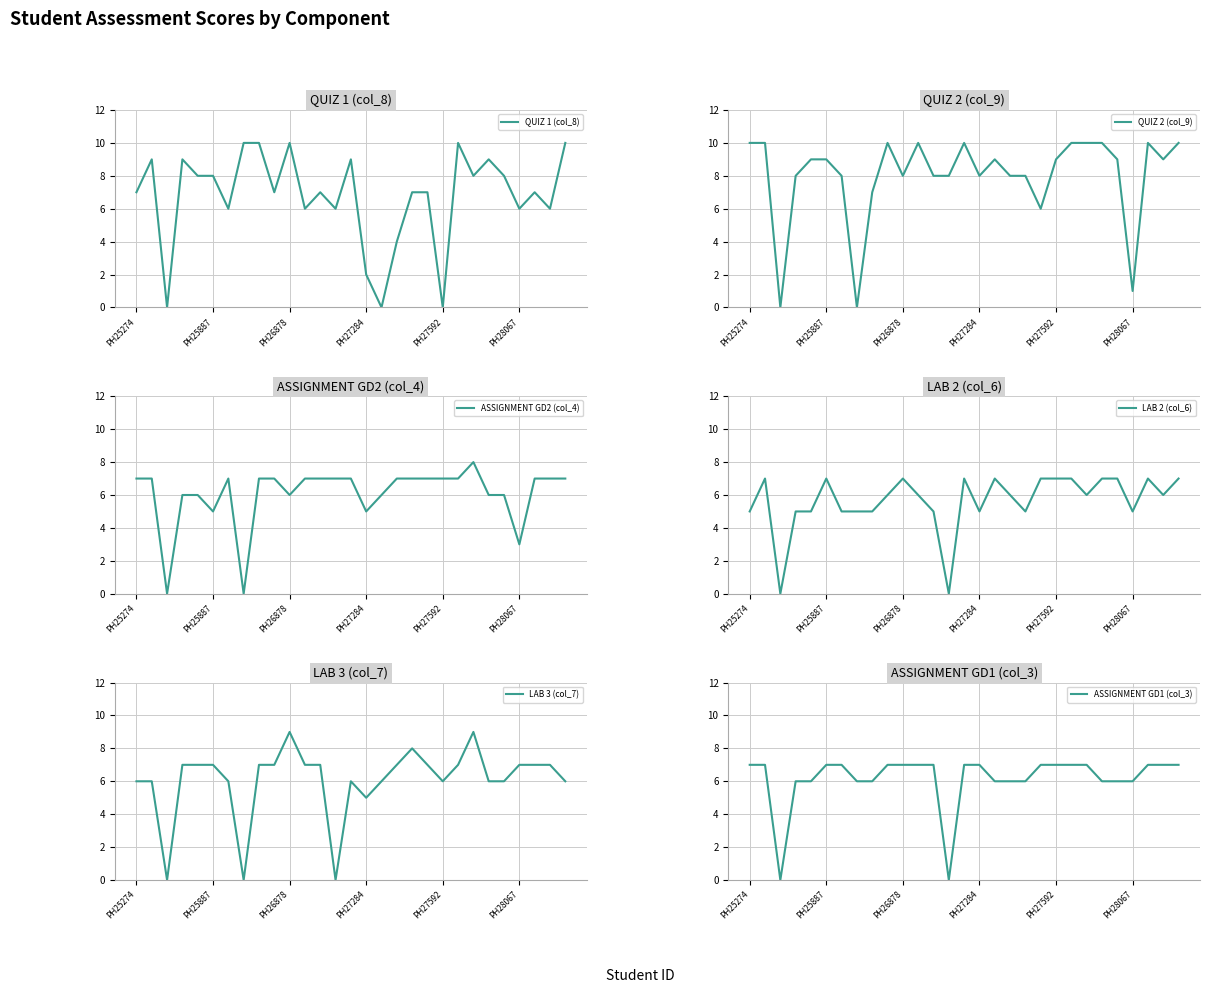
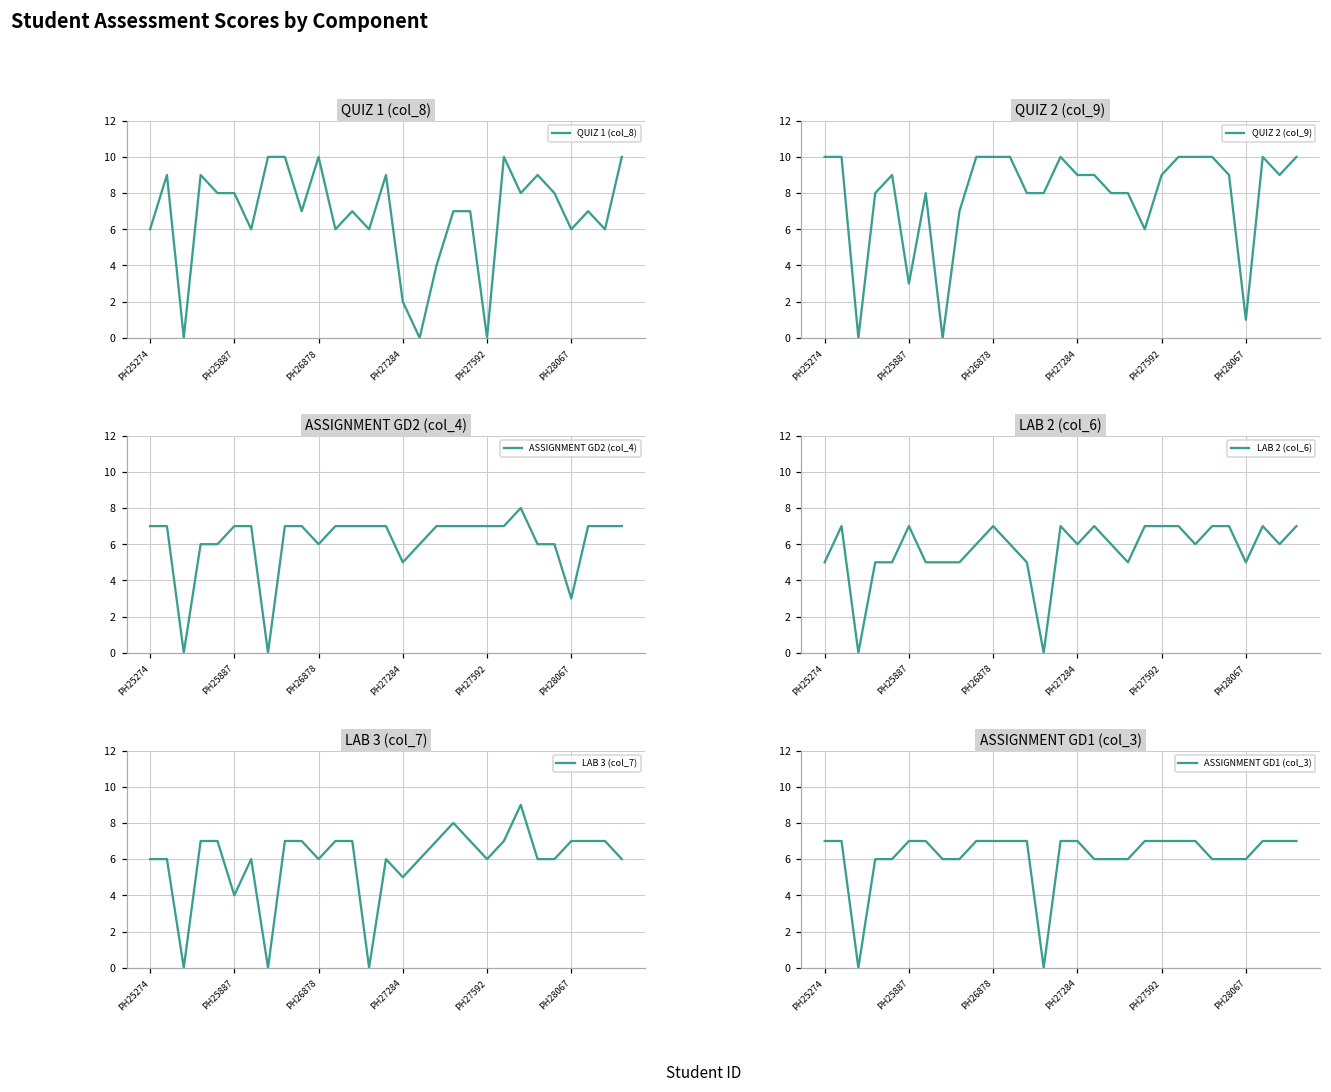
  {
    "QUIZ 1 (col_8)": {
-     "PH25274": 7,
+     "PH25274": 6,
      "PH25887": 8,
      "PH26878": 10,
      "PH27284": 2,
      "PH27592": 0,
      "PH28067": 6
    },
    "QUIZ 2 (col_9)": {
      "PH25274": 10,
-     "PH25887": 9,
-     "PH26878": 8,
-     "PH27284": 8,
+     "PH25887": 3,
+     "PH26878": 10,
+     "PH27284": 9,
      "PH27592": 9,
      "PH28067": 1
    },
    "ASSIGNMENT GD2 (col_4)": {
      "PH25274": 7,
-     "PH25887": 5,
+     "PH25887": 7,
      "PH26878": 6,
      "PH27284": 5,
      "PH27592": 7,
      "PH28067": 3
    },
    "LAB 2 (col_6)": {
      "PH25274": 5,
      "PH25887": 7,
      "PH26878": 7,
-     "PH27284": 5,
+     "PH27284": 6,
      "PH27592": 7,
      "PH28067": 5
    },
    "LAB 3 (col_7)": {
      "PH25274": 6,
-     "PH25887": 7,
-     "PH26878": 9,
+     "PH25887": 4,
+     "PH26878": 6,
      "PH27284": 5,
      "PH27592": 6,
      "PH28067": 7
    },
    "ASSIGNMENT GD1 (col_3)": {
      "PH25274": 7.0,
      "PH25887": 7.0,
      "PH26878": 7.0,
      "PH27284": 7.0,
      "PH27592": 7.0,
      "PH28067": 6.0
    }
  }
